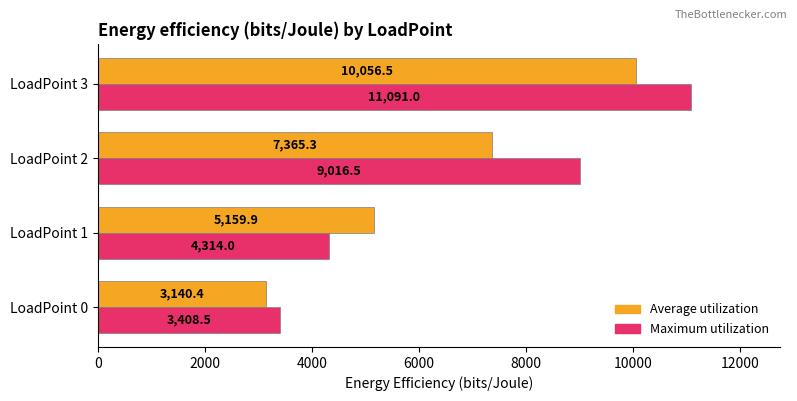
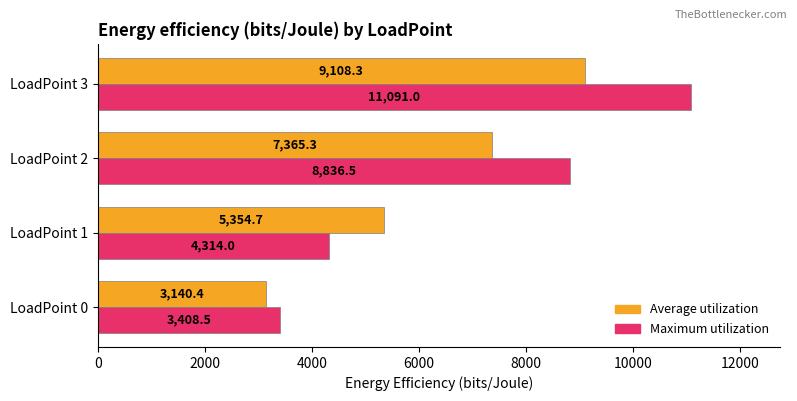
  {
    "Average utilization": {
-     "LoadPoint 3": "10,056.5",
+     "LoadPoint 3": "9,108.3",
      "LoadPoint 2": "7,365.3",
-     "LoadPoint 1": "5,159.9",
+     "LoadPoint 1": "5,354.7",
      "LoadPoint 0": "3,140.4"
    },
    "Maximum utilization": {
      "LoadPoint 3": "11,091.0",
-     "LoadPoint 2": "9,016.5",
+     "LoadPoint 2": "8,836.5",
      "LoadPoint 1": "4,314.0",
      "LoadPoint 0": "3,408.5"
    }
  }
